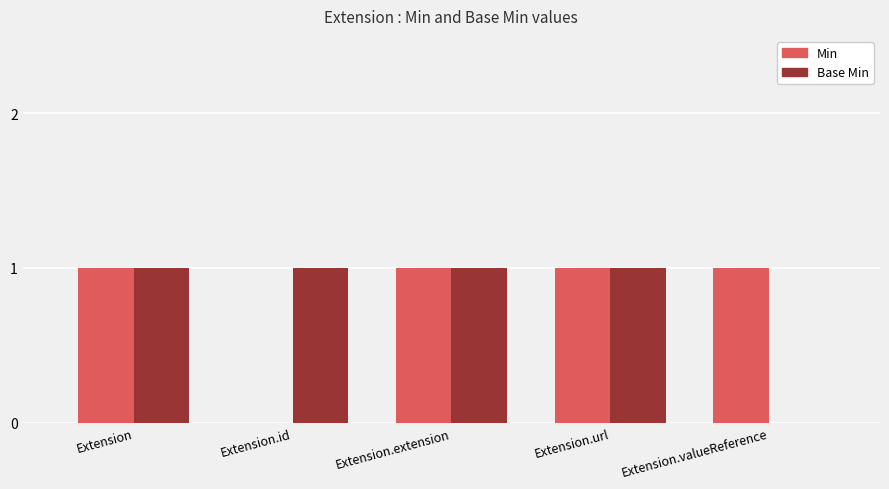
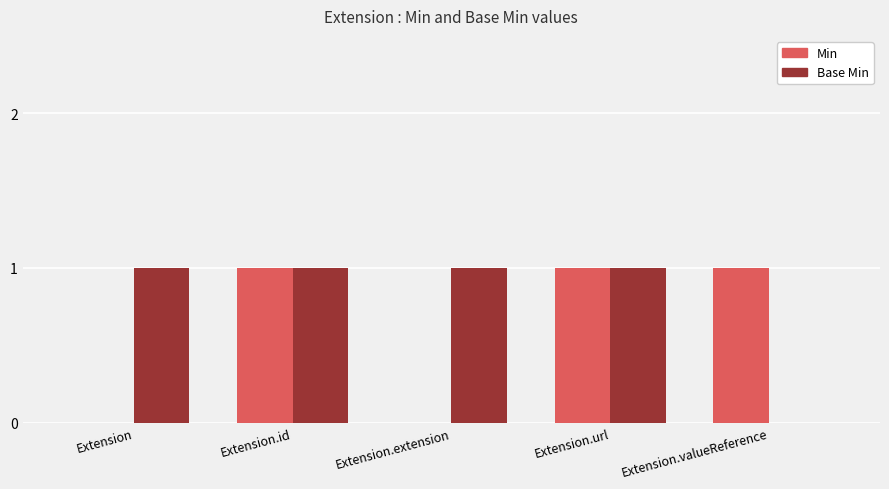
  {
    "Min": {
-     "Extension": 1,
-     "Extension.id": 0,
-     "Extension.extension": 1,
+     "Extension": 0,
+     "Extension.id": 1,
+     "Extension.extension": 0,
      "Extension.url": 1,
      "Extension.valueReference": 1
    },
    "Base Min": {
      "Extension": 1,
      "Extension.id": 1,
      "Extension.extension": 1,
      "Extension.url": 1,
      "Extension.valueReference": 0
    }
  }
